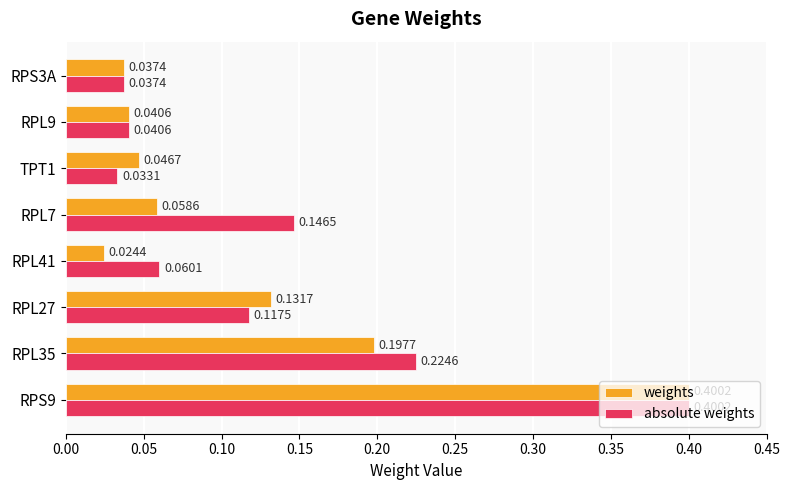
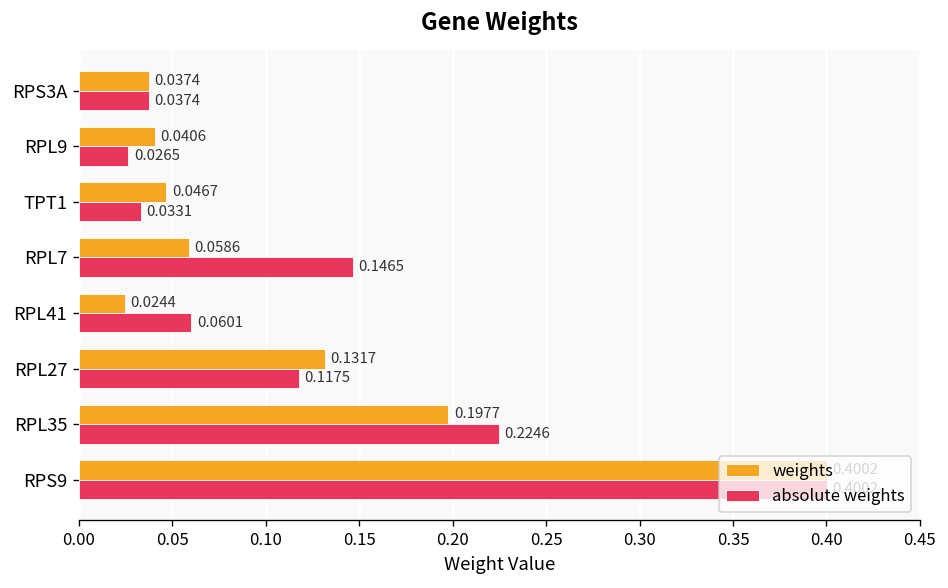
  {
    "weights": {
      "RPS3A": 0.0374,
      "RPL9": 0.0406,
      "TPT1": 0.0467,
      "RPL7": 0.0586,
      "RPL41": 0.0244,
      "RPL27": 0.1317,
      "RPL35": 0.1977
    },
    "absolute weights": {
      "RPS3A": 0.0374,
-     "RPL9": 0.0406,
+     "RPL9": 0.0265,
      "TPT1": 0.0331,
      "RPL7": 0.1465,
      "RPL41": 0.0601,
      "RPL27": 0.1175,
      "RPL35": 0.2246
    }
  }
